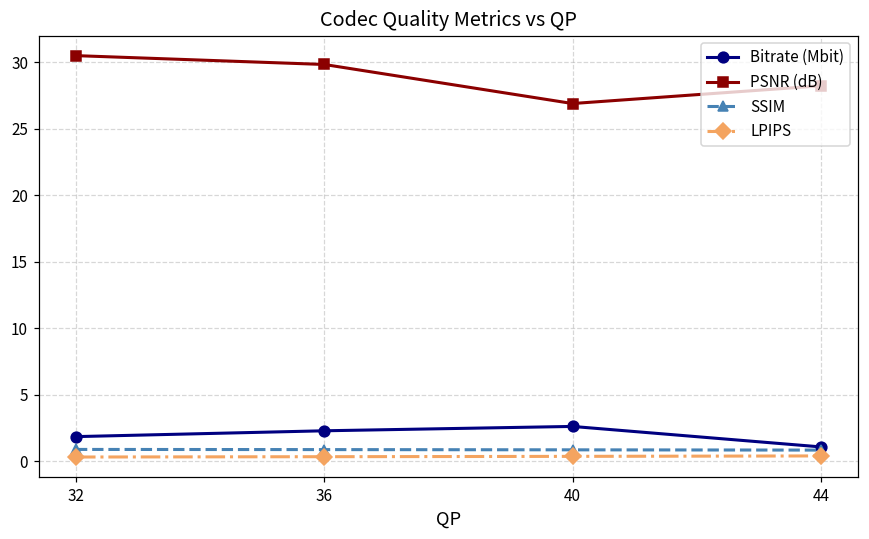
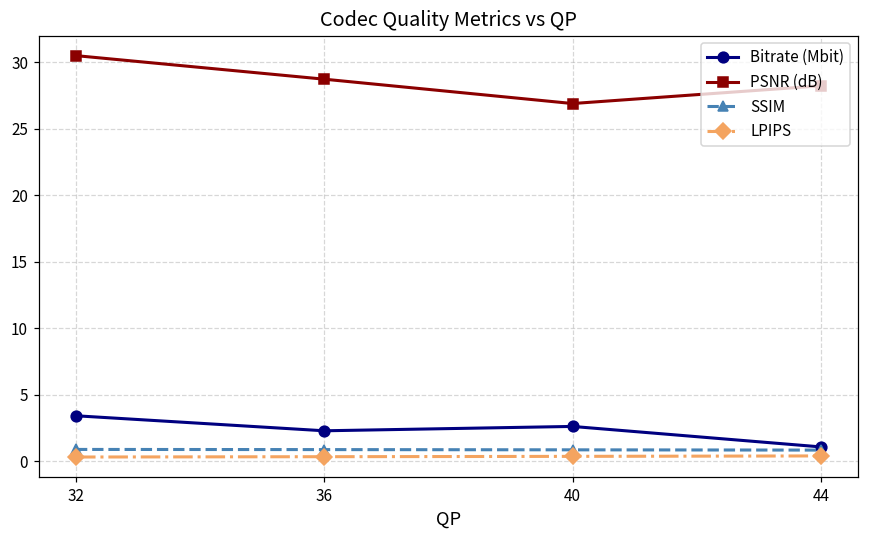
  {
    "Bitrate (Mbit)": {
-     "32": 1.9,
+     "32": 3.4,
      "36": 2.3,
      "40": 2.6,
      "44": 1.1
    },
    "PSNR (dB)": {
      "32": 30.5,
-     "36": 29.8,
+     "36": 28.7,
      "40": 26.9
    },
    "SSIM": {
      "32": 0.9,
      "36": 0.9,
      "40": 0.9,
      "44": 0.8
    },
    "LPIPS": {
      "32": 0.3,
      "36": 0.3,
      "40": 0.4,
      "44": 0.4
    }
  }
